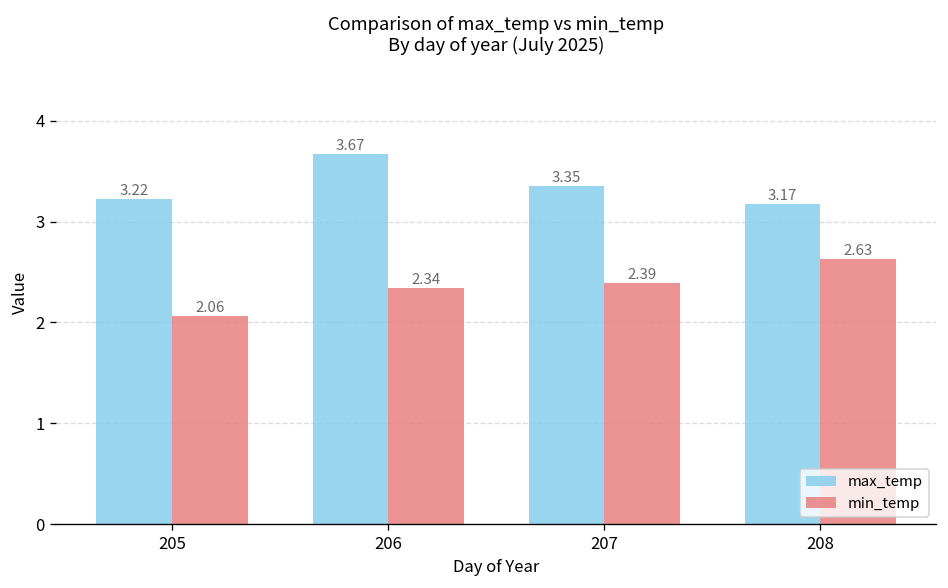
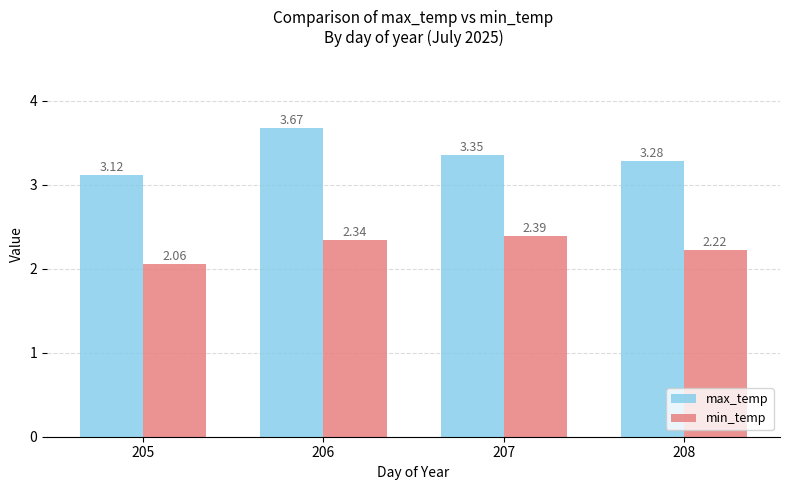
  {
    "max_temp": {
-     "205": 3.22,
+     "205": 3.12,
      "206": 3.67,
      "207": 3.35,
-     "208": 3.17
+     "208": 3.28
    },
    "min_temp": {
      "205": 2.06,
      "206": 2.34,
      "207": 2.39,
-     "208": 2.63
+     "208": 2.22
    }
  }
